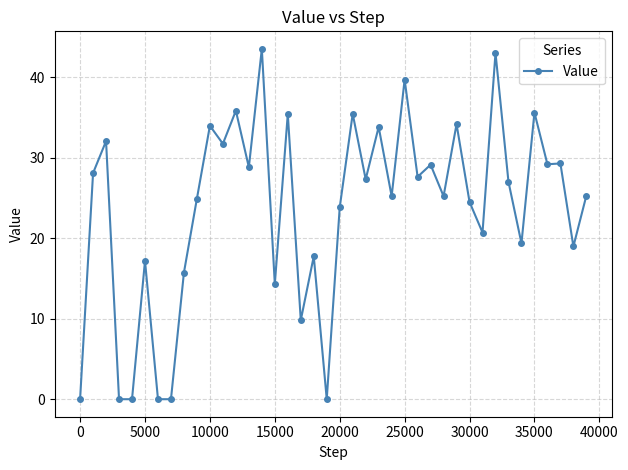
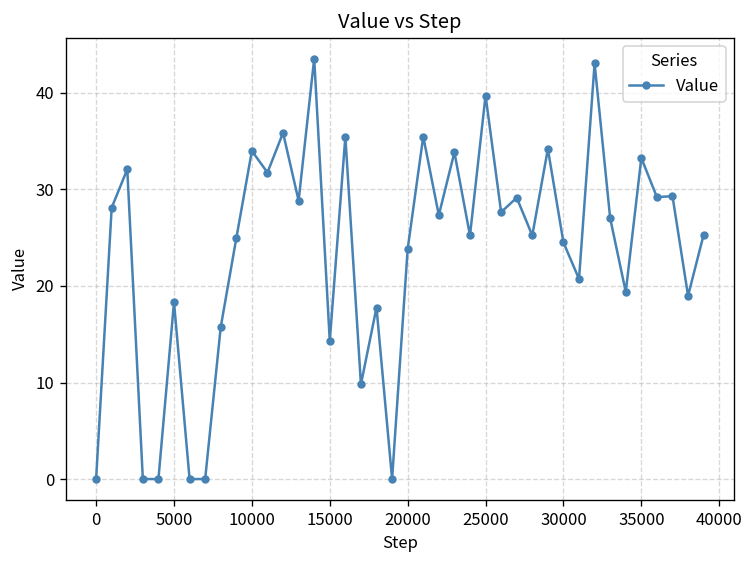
  {
    "0": 0,
-   "5000": 17,
+   "5000": 18,
    "10000": 34,
    "15000": 14,
    "20000": 24,
    "25000": 40,
    "30000": 25,
-   "35000": 36
+   "35000": 33
  }
